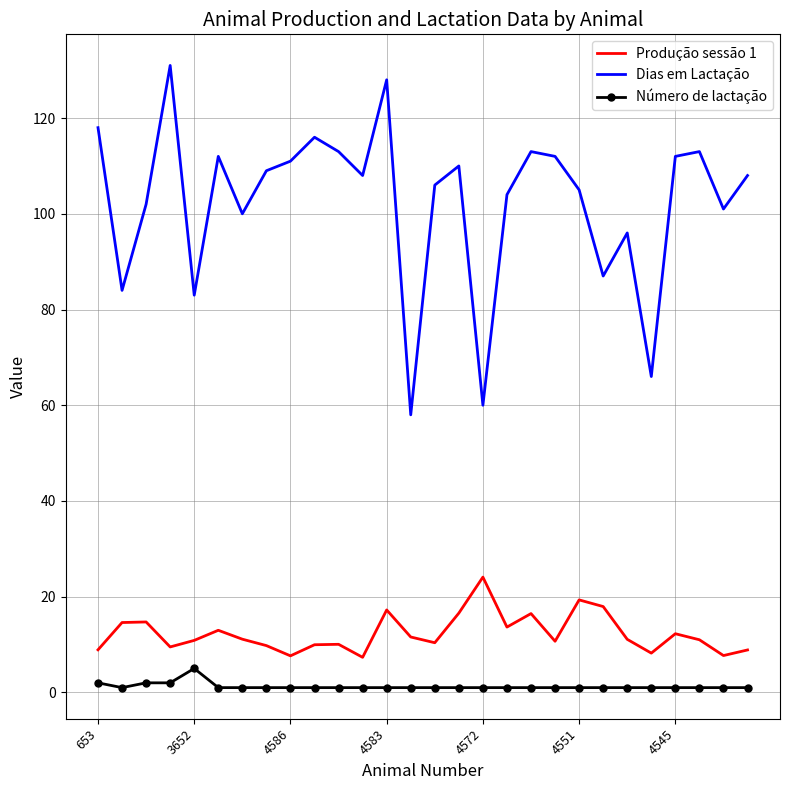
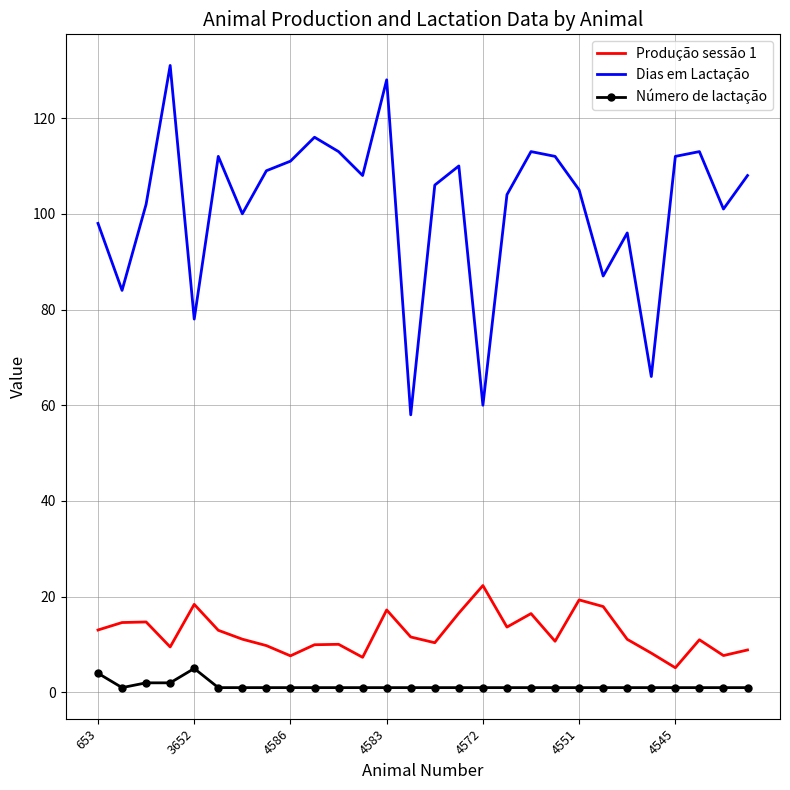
  {
    "Produção sessão 1": {
-     "653": 9,
-     "3652": 11,
+     "653": 13,
+     "3652": 18,
      "4586": 8,
      "4583": 17,
-     "4572": 24,
+     "4572": 22,
      "4551": 19,
-     "4545": 12
+     "4545": 5
    },
    "Dias em Lactação": {
-     "653": 118,
-     "3652": 83,
+     "653": 98,
+     "3652": 78,
      "4586": 111,
      "4583": 128,
      "4572": 60,
      "4551": 105,
      "4545": 112
    },
    "Número de lactação": {
-     "653": 2,
+     "653": 4,
      "3652": 5,
      "4586": 1,
      "4583": 1,
      "4572": 1,
      "4551": 1,
      "4545": 1
    }
  }
